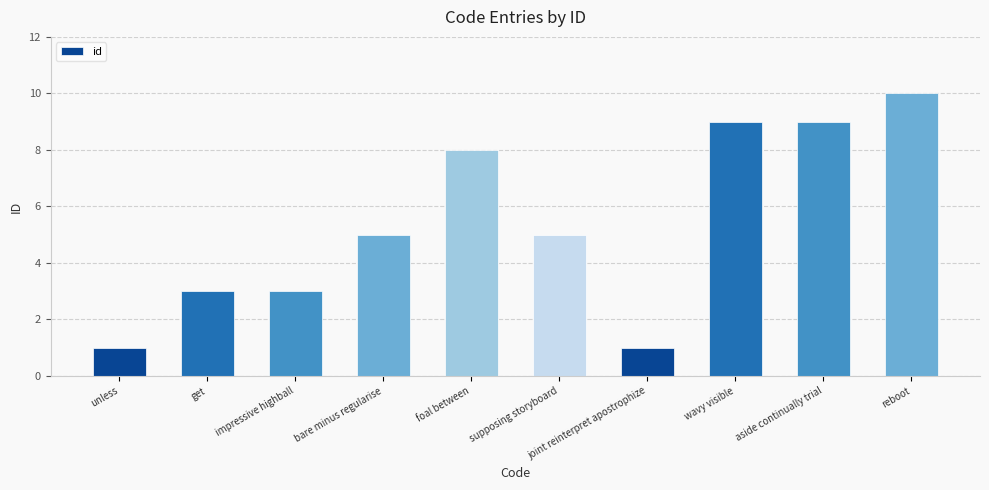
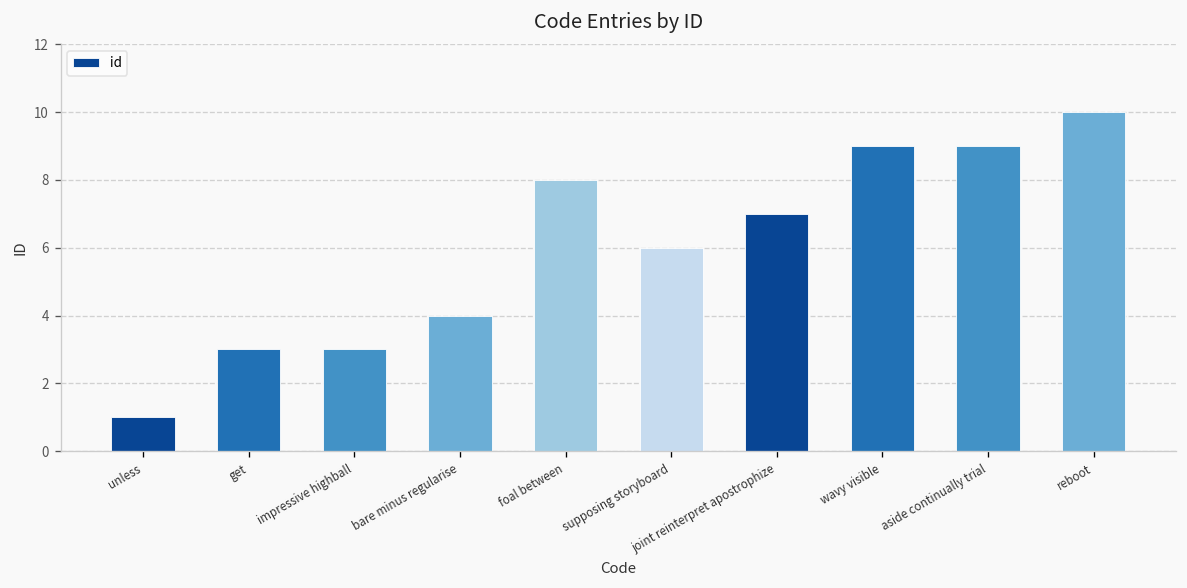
  {
    "unless": 1,
    "get": 3,
    "impressive highball": 3,
-   "bare minus regularise": 5,
+   "bare minus regularise": 4,
    "foal between": 8,
-   "supposing storyboard": 5,
-   "joint reinterpret apostrophize": 1,
+   "supposing storyboard": 6,
+   "joint reinterpret apostrophize": 7,
    "wavy visible": 9,
    "aside continually trial": 9,
    "reboot": 10
  }
